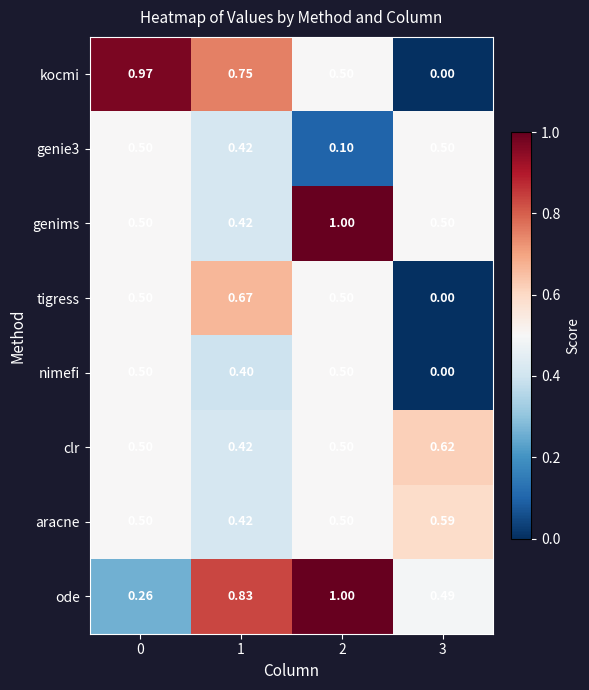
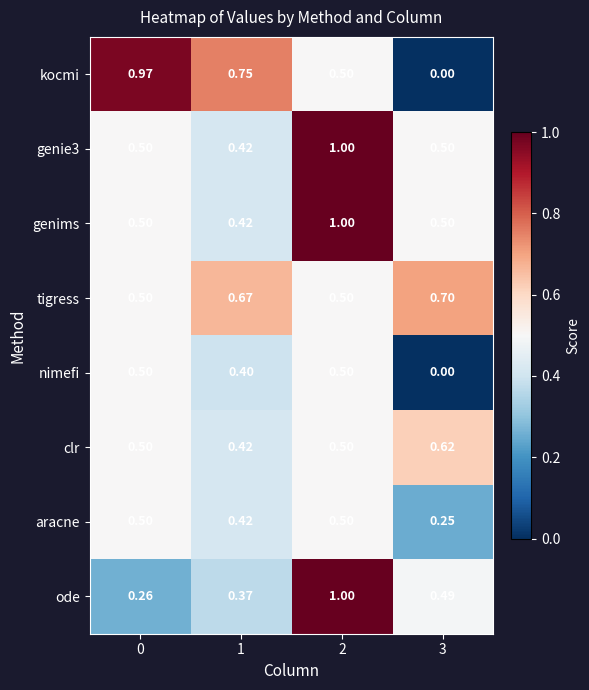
  {
    "kocmi": {
      "0": 0.97,
      "1": 0.75,
      "3": 0.00
    },
    "genie3": {
-     "2": 0.10
+     "2": 1.00
    },
    "genims": {
      "2": 1.00
    },
    "tigress": {
      "1": 0.67,
-     "3": 0.00
+     "3": 0.70
    },
    "nimefi": {
      "1": 0.40,
      "3": 0.00
    },
    "clr": {
      "3": 0.62
    },
    "aracne": {
-     "3": 0.59
+     "3": 0.25
    },
    "ode": {
      "0": 0.26,
-     "1": 0.83,
+     "1": 0.37,
      "2": 1.00
    }
  }
